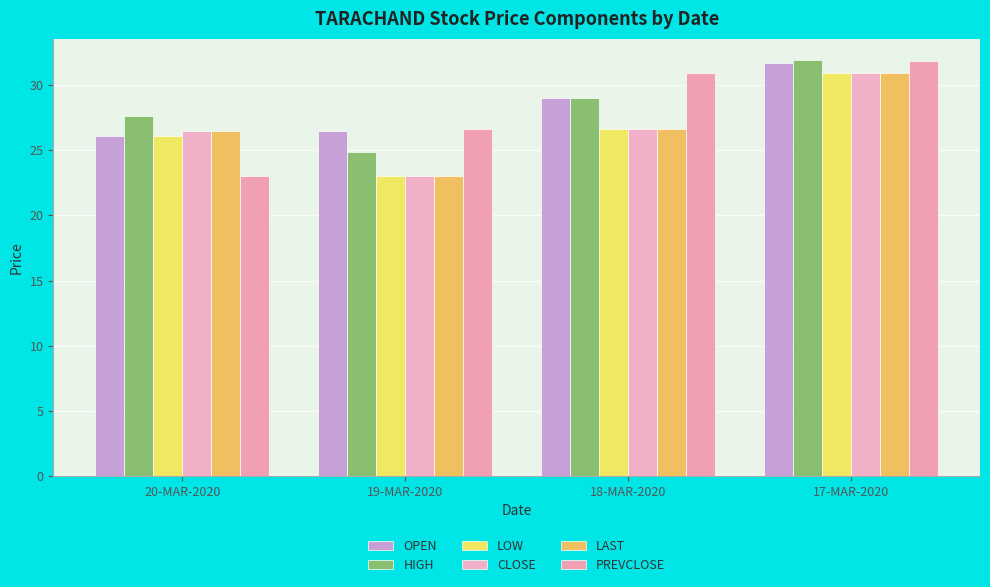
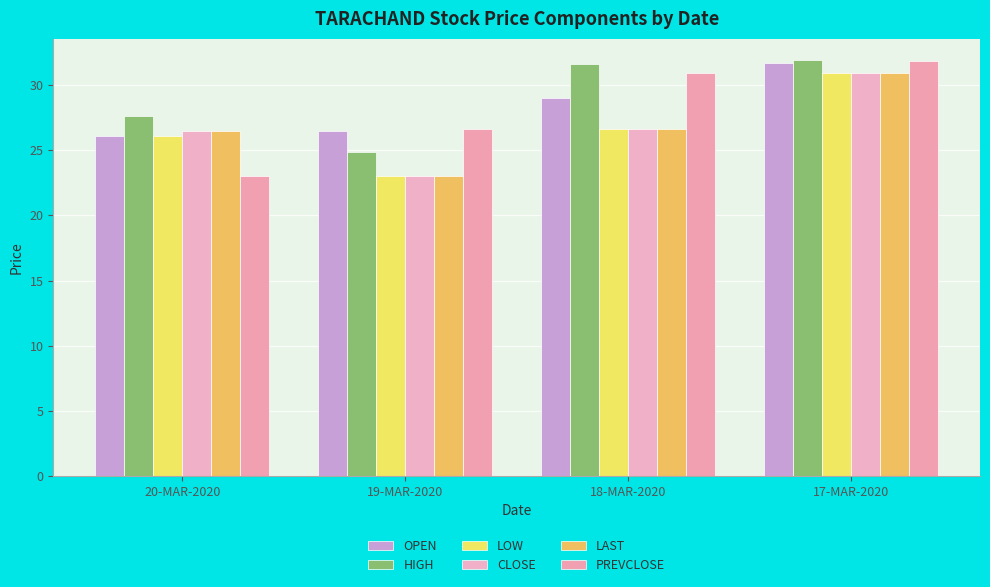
  {
    "HIGH": {
      "20-MAR-2020": 27.6,
      "19-MAR-2020": 24.9,
-     "18-MAR-2020": 29.0,
+     "18-MAR-2020": 31.6,
      "17-MAR-2020": 32.0
    }
  }
